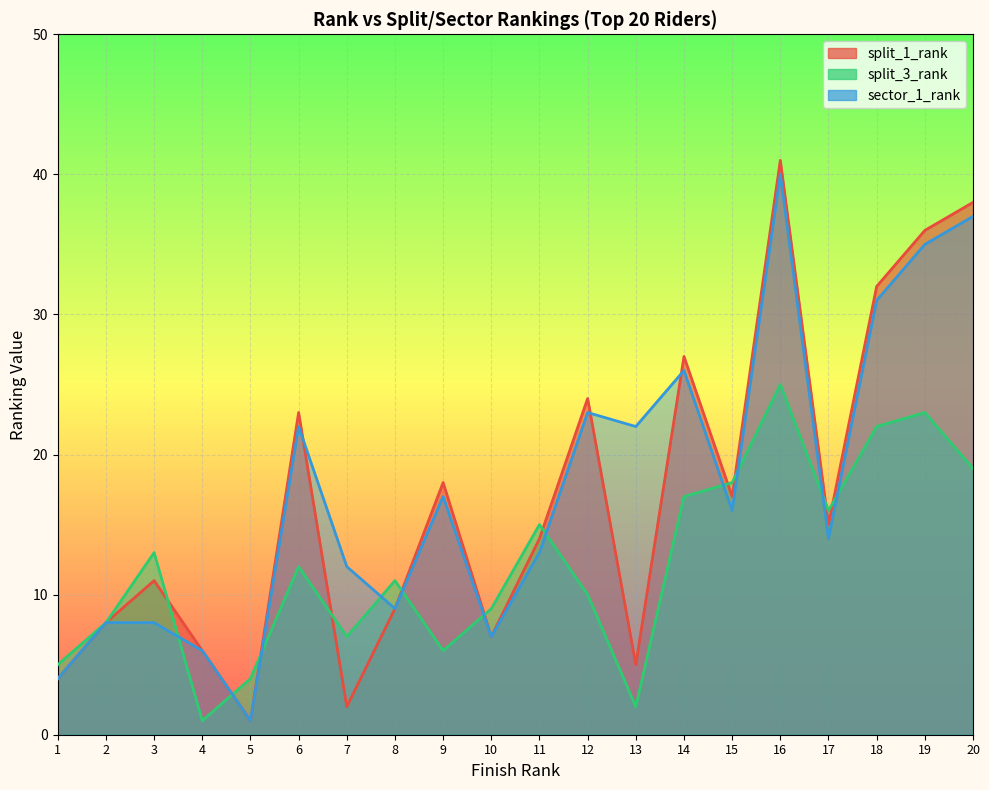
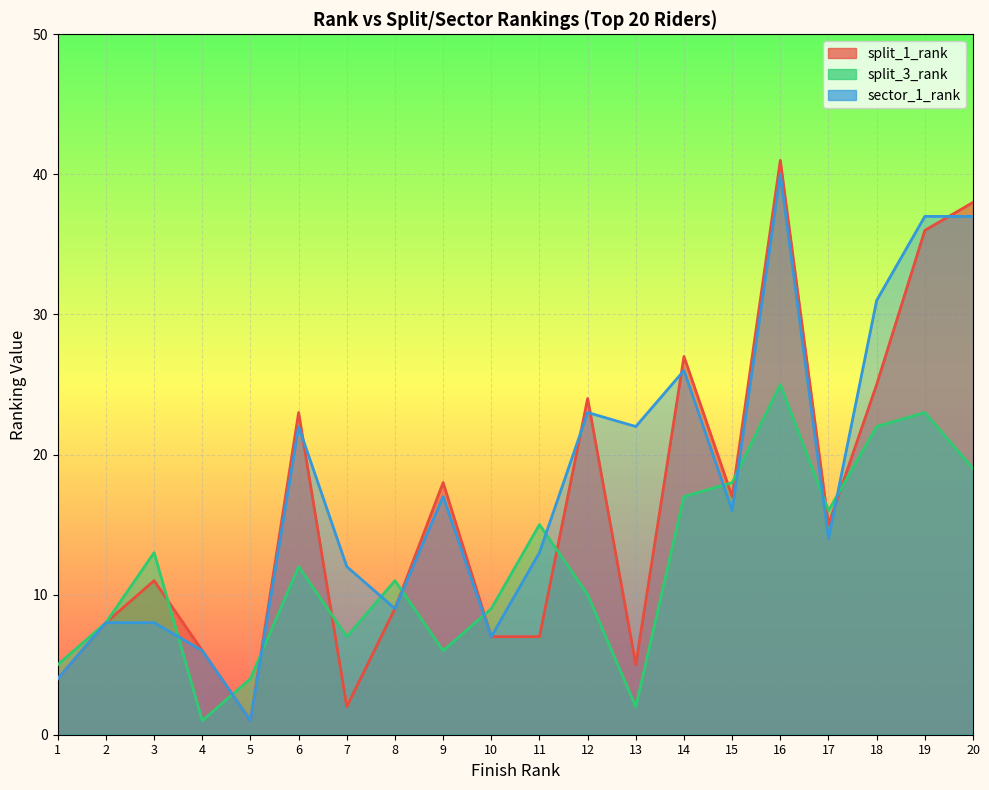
  {
    "split_1_rank": {
      "3": 11,
      "6": 23,
      "7": 2,
      "9": 18,
-     "11": 14,
+     "11": 7,
      "12": 24,
      "13": 5,
      "14": 27,
      "15": 17,
      "16": 41,
      "17": 15,
-     "18": 32,
+     "18": 25,
      "19": 36,
      "20": 38
    },
    "split_3_rank": {
      "1": 5,
      "3": 13,
      "4": 1,
      "5": 4,
      "6": 12,
      "7": 7,
      "8": 11,
      "9": 6,
      "10": 9,
      "11": 15,
      "12": 10,
      "13": 2,
      "14": 17,
      "15": 18,
      "16": 25,
      "17": 16,
      "18": 22,
      "19": 23,
      "20": 19
    },
    "sector_1_rank": {
      "3": 8,
      "6": 22,
      "7": 12,
      "9": 17,
      "11": 13,
      "12": 23,
      "13": 22,
      "14": 26,
      "15": 16,
      "16": 40,
      "17": 14,
      "18": 31,
-     "19": 35,
+     "19": 37,
      "20": 37
    }
  }
